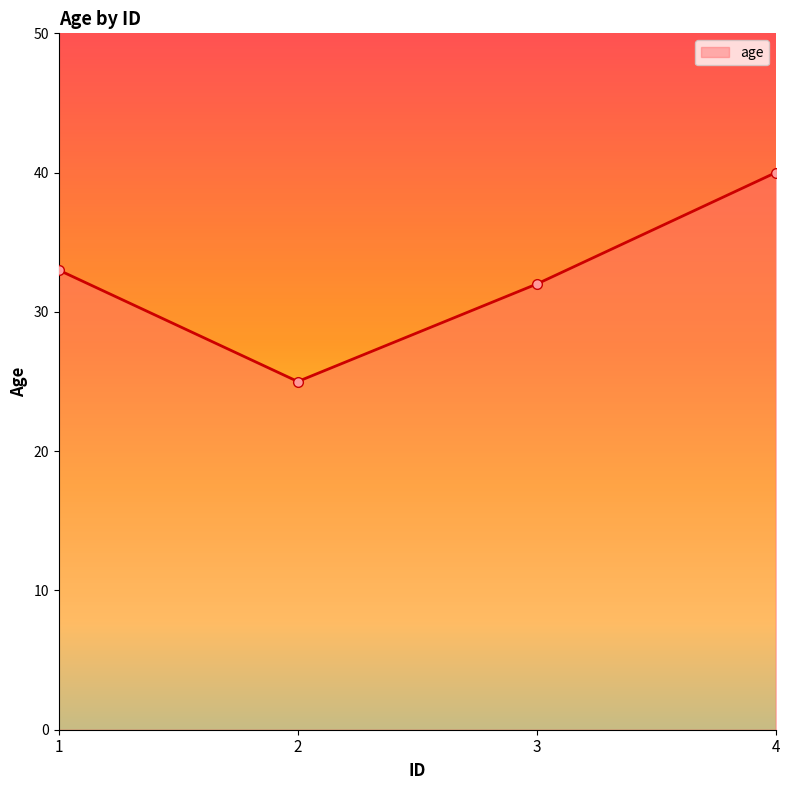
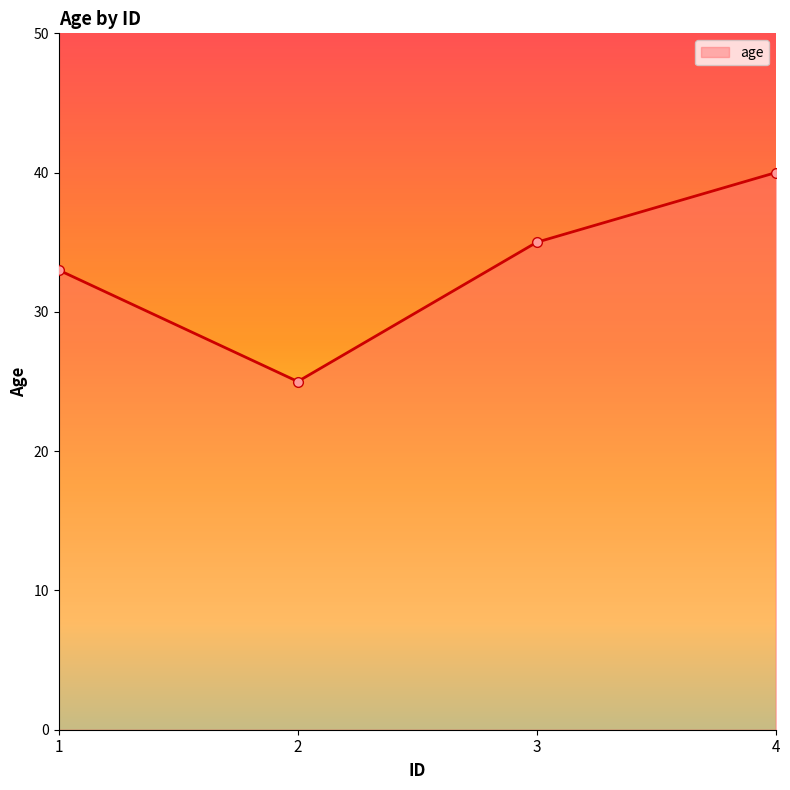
  {
    "1": 33,
    "2": 25,
-   "3": 32,
+   "3": 35,
    "4": 40
  }
